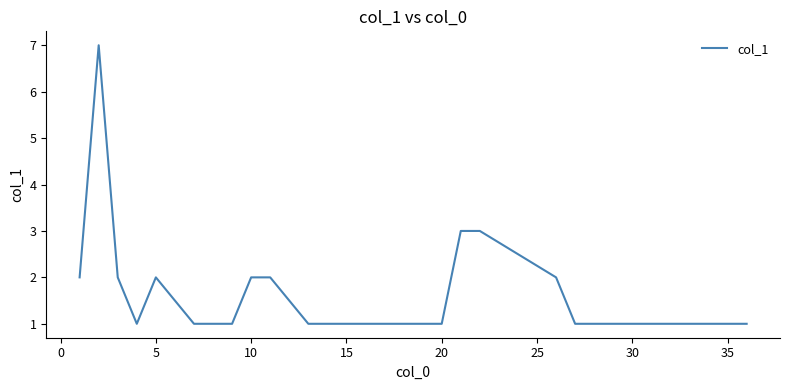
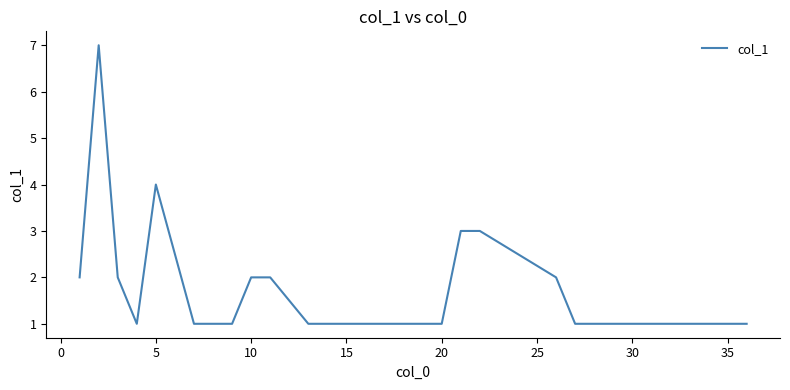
  {
-   "5": 2,
+   "5": 4,
    "10": 2,
    "20": 1
  }
